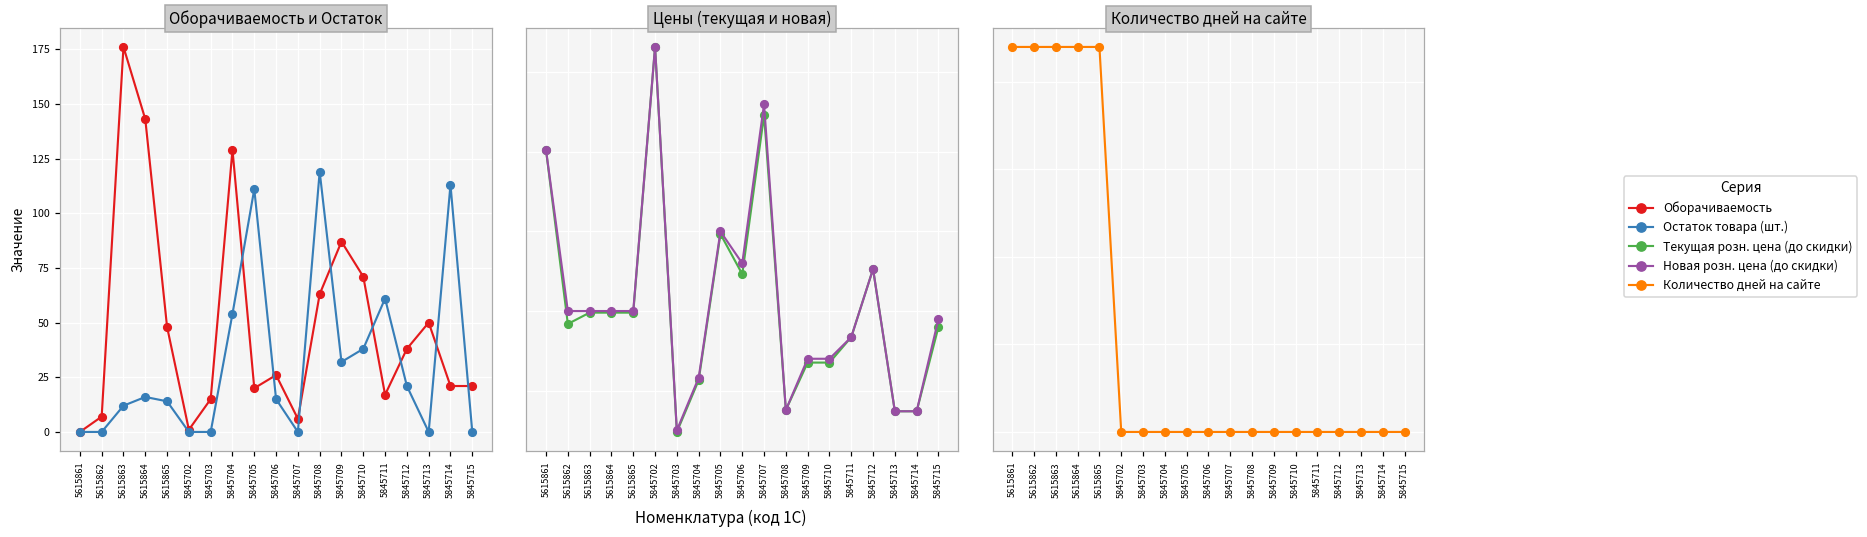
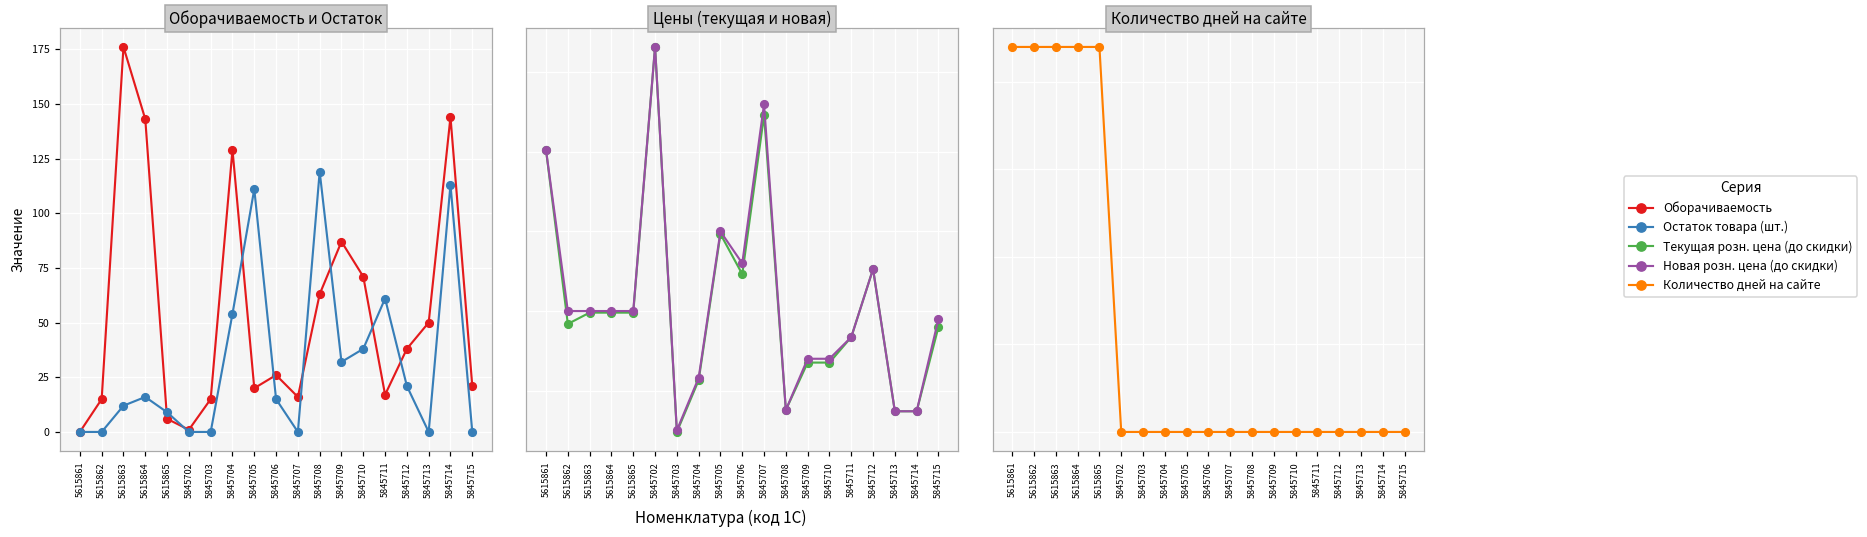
  {
    "Оборачиваемость и Остаток": {
      "Оборачиваемость": {
-       "5615862": 7,
+       "5615862": 15,
        "5615863": 176,
        "5615864": 143,
-       "5615865": 48,
+       "5615865": 6,
        "5845703": 15,
        "5845704": 129,
        "5845705": 20,
        "5845706": 26,
-       "5845707": 6,
+       "5845707": 16,
        "5845708": 63,
        "5845709": 87,
        "5845710": 71,
        "5845711": 17,
        "5845712": 38,
        "5845713": 50,
-       "5845714": 21,
+       "5845714": 144,
        "5845715": 21
      },
      "Остаток товара (шт.)": {
        "5615862": 0,
        "5615863": 12,
        "5615864": 16,
-       "5615865": 14,
+       "5615865": 9,
        "5845703": 0,
        "5845704": 54,
        "5845705": 111,
        "5845706": 15,
        "5845707": 0,
        "5845708": 119,
        "5845709": 32,
        "5845710": 38,
        "5845711": 61,
        "5845712": 21,
        "5845713": 0,
        "5845714": 113,
        "5845715": 0
      }
    }
  }
